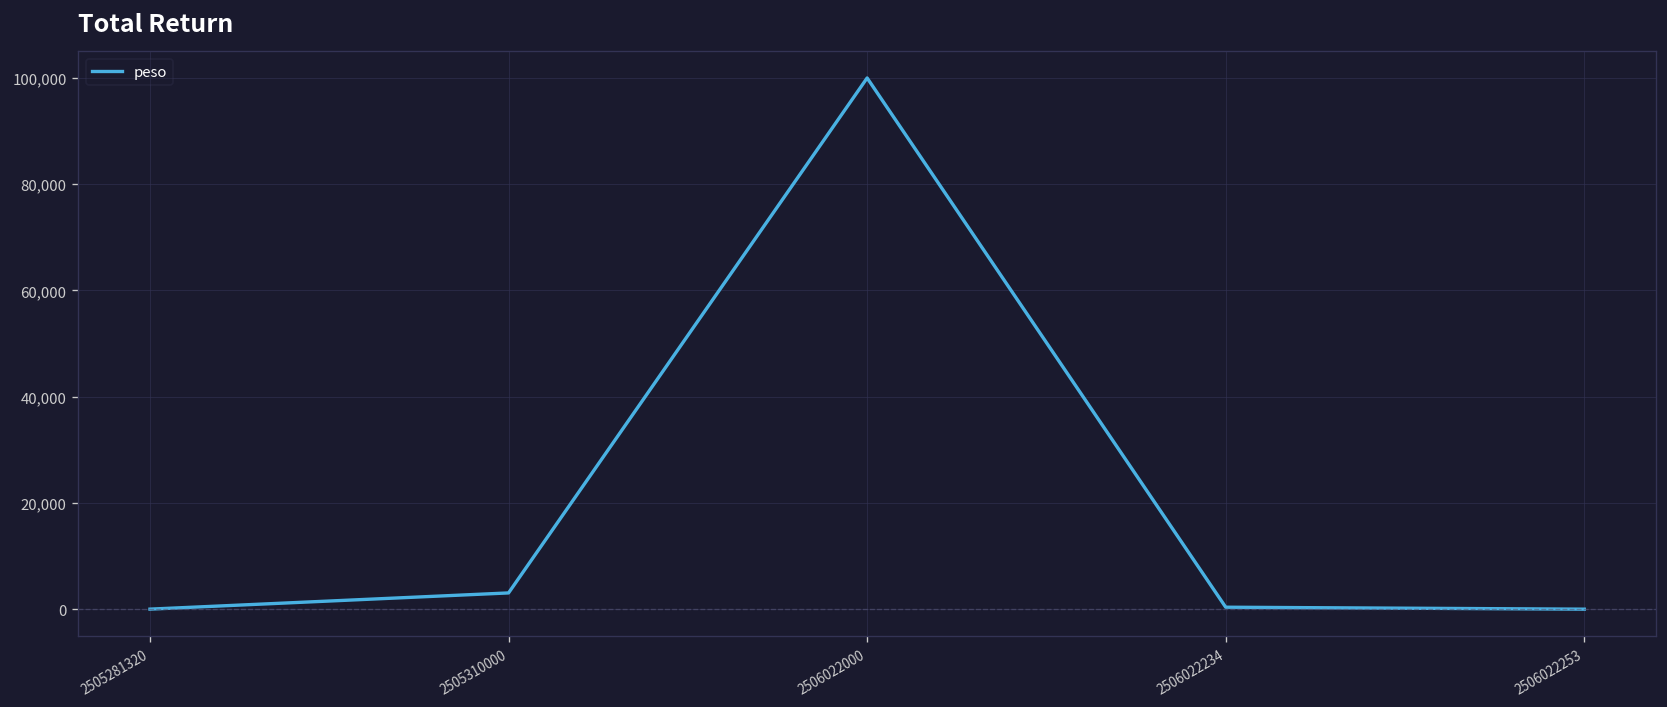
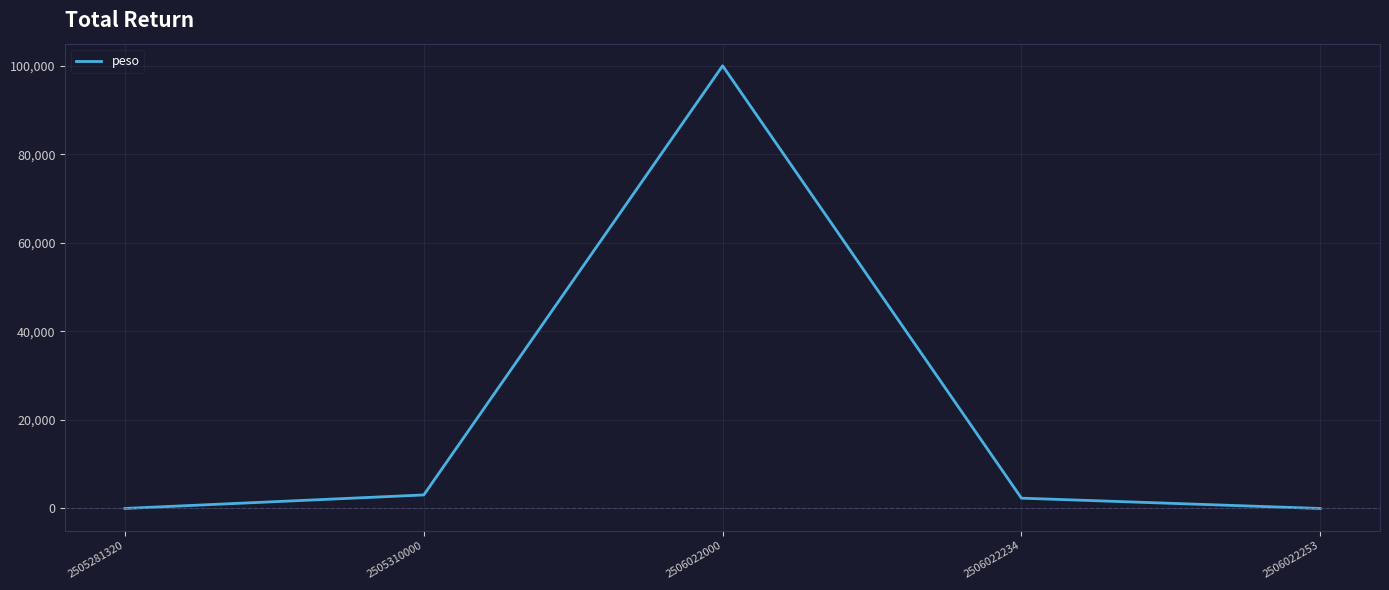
  {
    "2505281320": "0",
    "2505310000": "3,000",
    "2506022000": "100,000",
-   "2506022234": "0",
+   "2506022234": "2,000",
    "2506022253": "0"
  }
